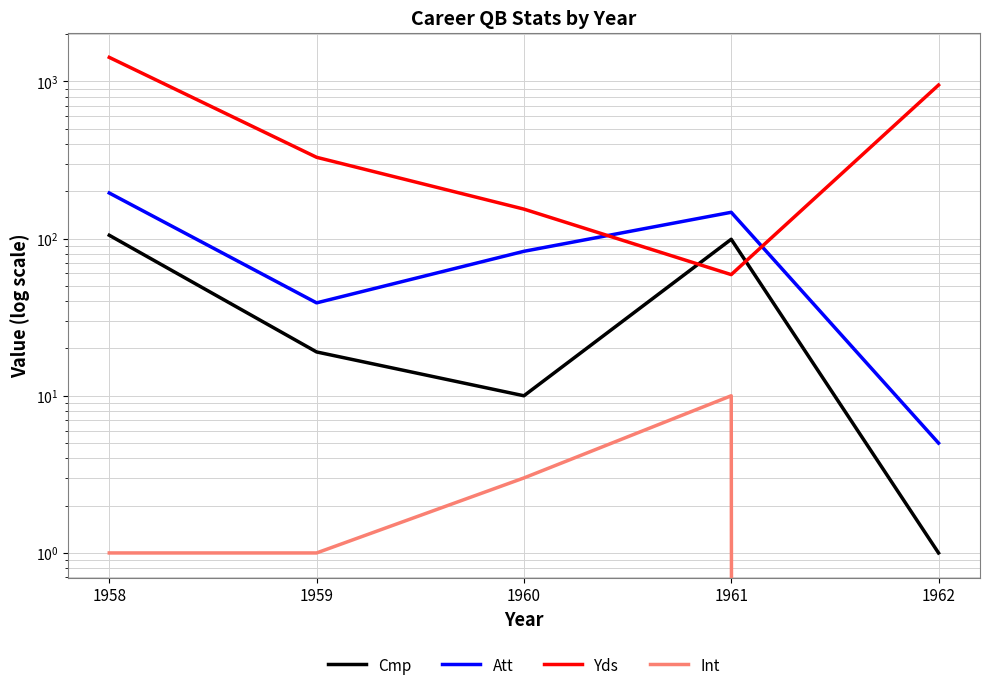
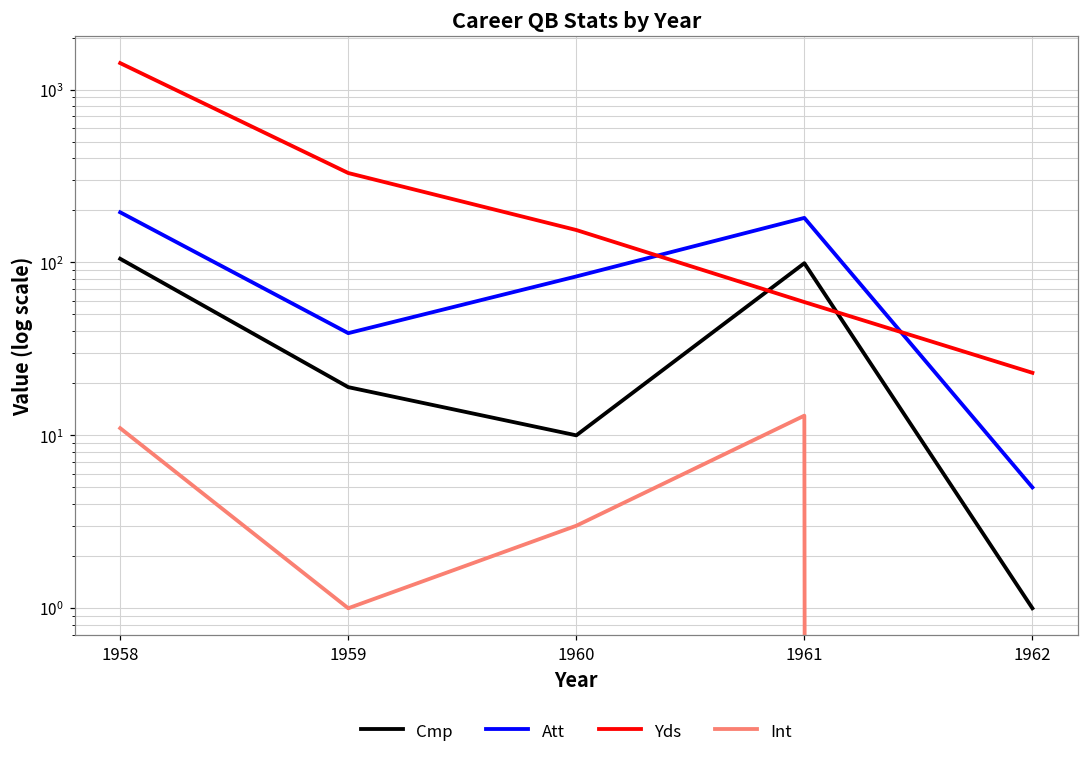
  {
    "Cmp": {
      "1958": 110,
      "1959": 19,
      "1960": 10,
      "1961": 100,
      "1962": 1
    },
    "Att": {
      "1958": 200,
      "1959": 39,
      "1960": 80,
-     "1961": 150,
+     "1961": 180,
      "1962": 5
    },
    "Yds": {
      "1958": 1400,
      "1959": 330,
      "1960": 150,
      "1961": 59,
-     "1962": 900
+     "1962": 23
    },
    "Int": {
-     "1958": 1,
+     "1958": 11,
      "1959": 1,
      "1960": 3,
-     "1961": 10
+     "1961": 13
    }
  }
